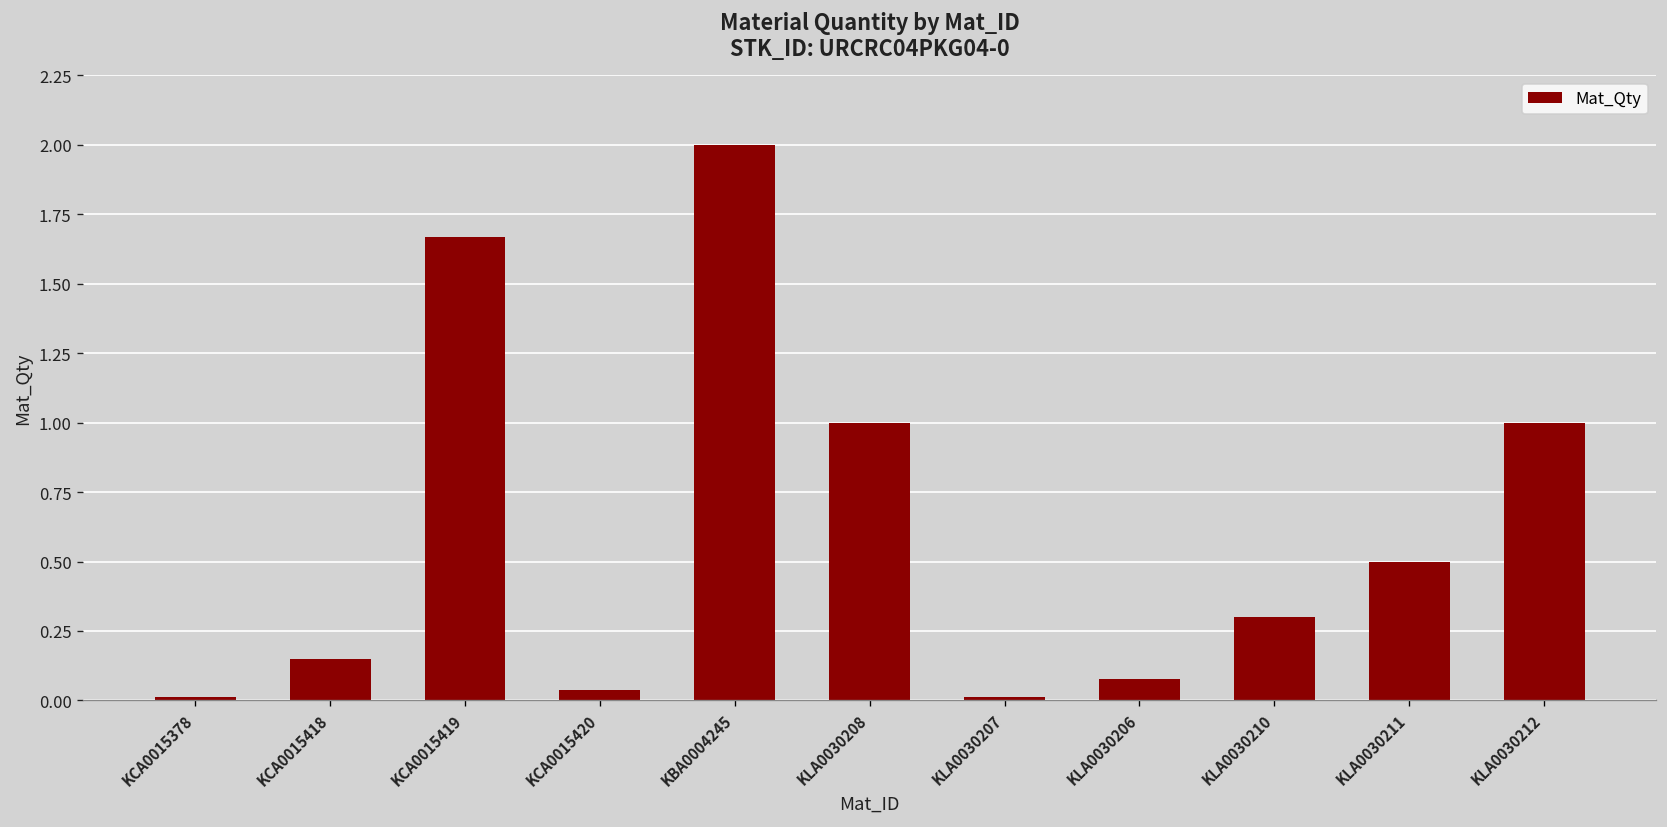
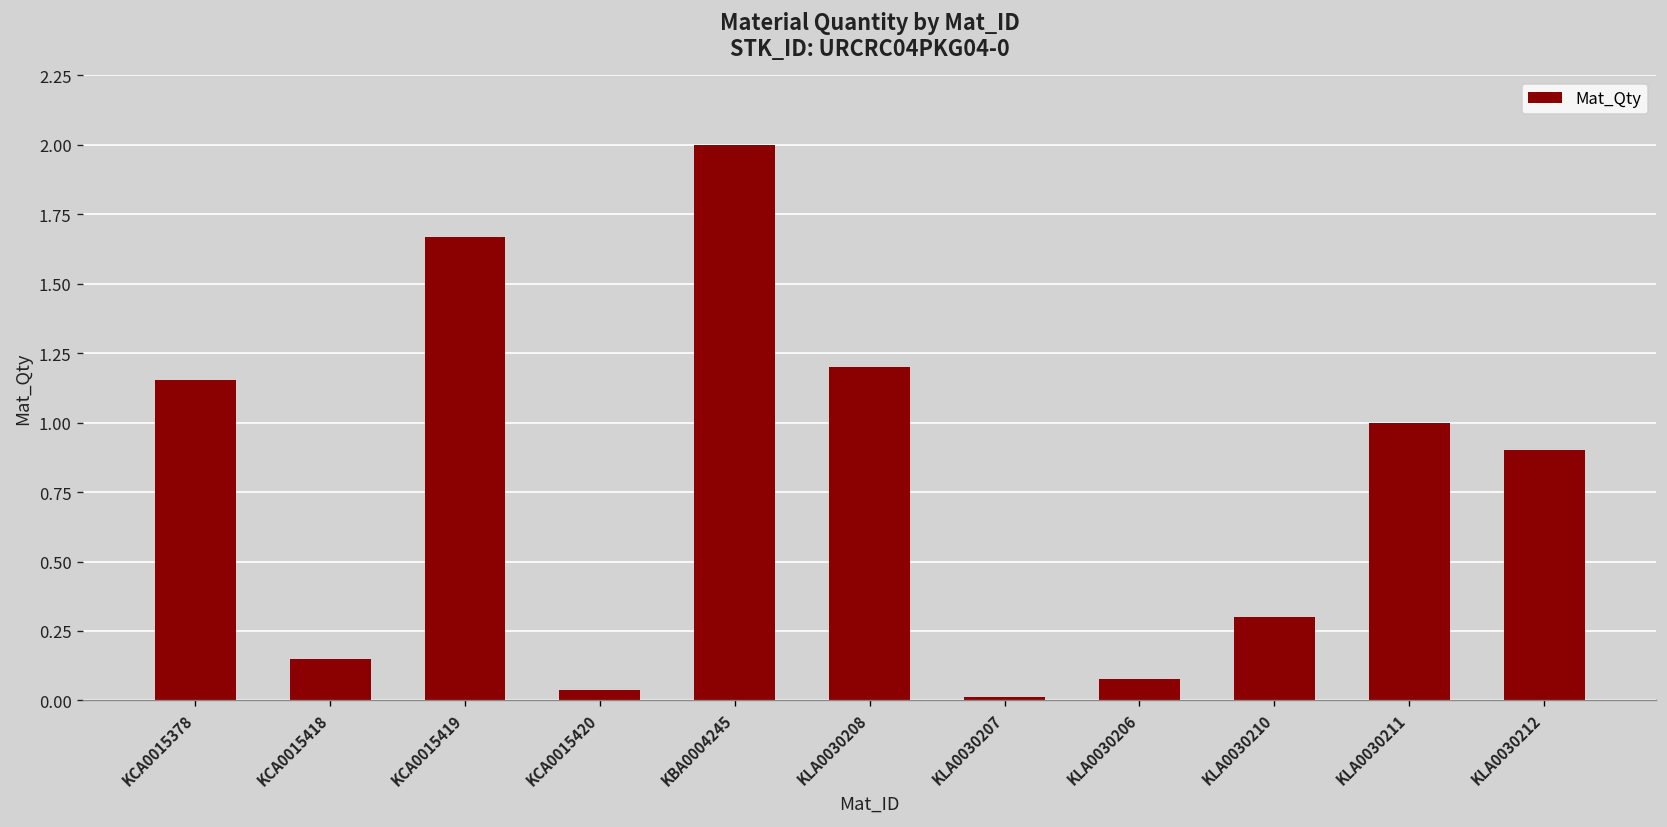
  {
-   "KCA0015378": 0.01,
+   "KCA0015378": 1.15,
    "KCA0015418": 0.15,
    "KCA0015419": 1.67,
    "KCA0015420": 0.04,
    "KBA0004245": 2.00,
-   "KLA0030208": 1.0,
+   "KLA0030208": 1.2,
    "KLA0030207": 0.01,
    "KLA0030206": 0.08,
    "KLA0030210": 0.30,
-   "KLA0030211": 0.5,
-   "KLA0030212": 1.0
+   "KLA0030211": 1.0,
+   "KLA0030212": 0.9
  }
